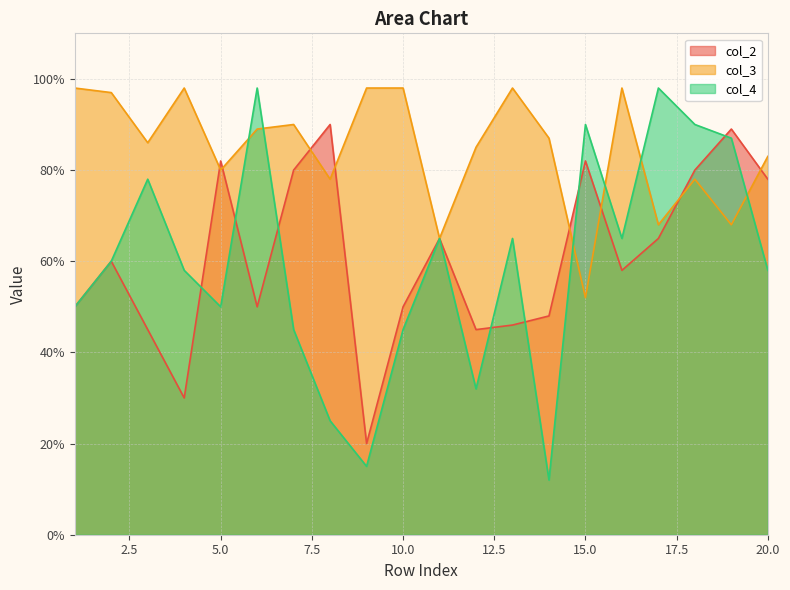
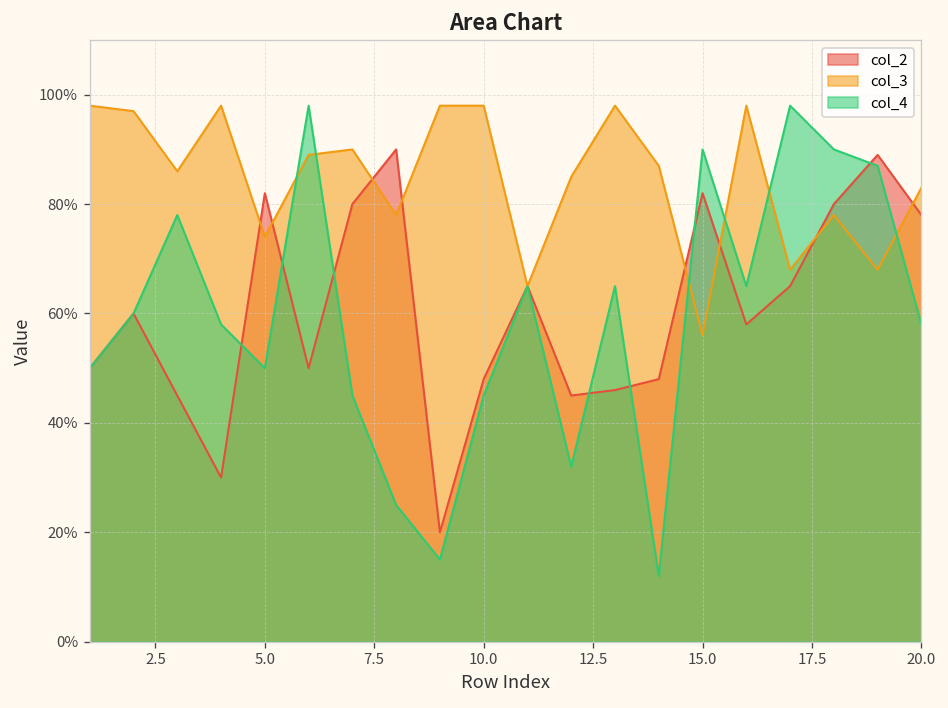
  {
    "col_2": {
      "5.0": "82%",
-     "10.0": "50%",
+     "10.0": "48%",
      "15.0": "82%",
      "20.0": "78%"
    },
    "col_3": {
-     "5.0": "80%",
+     "5.0": "74%",
      "10.0": "98%",
-     "15.0": "52%",
+     "15.0": "56%",
      "20.0": "83%"
    },
    "col_4": {
      "5.0": "50%",
      "10.0": "45%",
      "15.0": "90%",
      "20.0": "58%"
    }
  }
